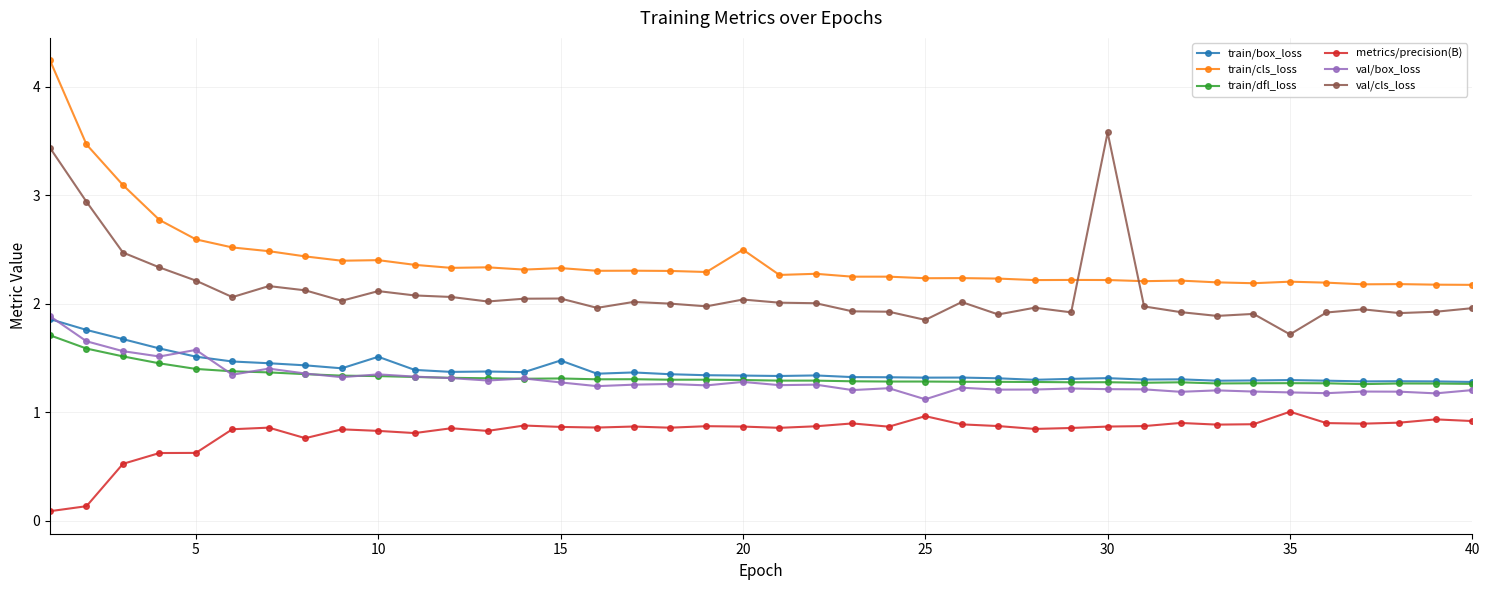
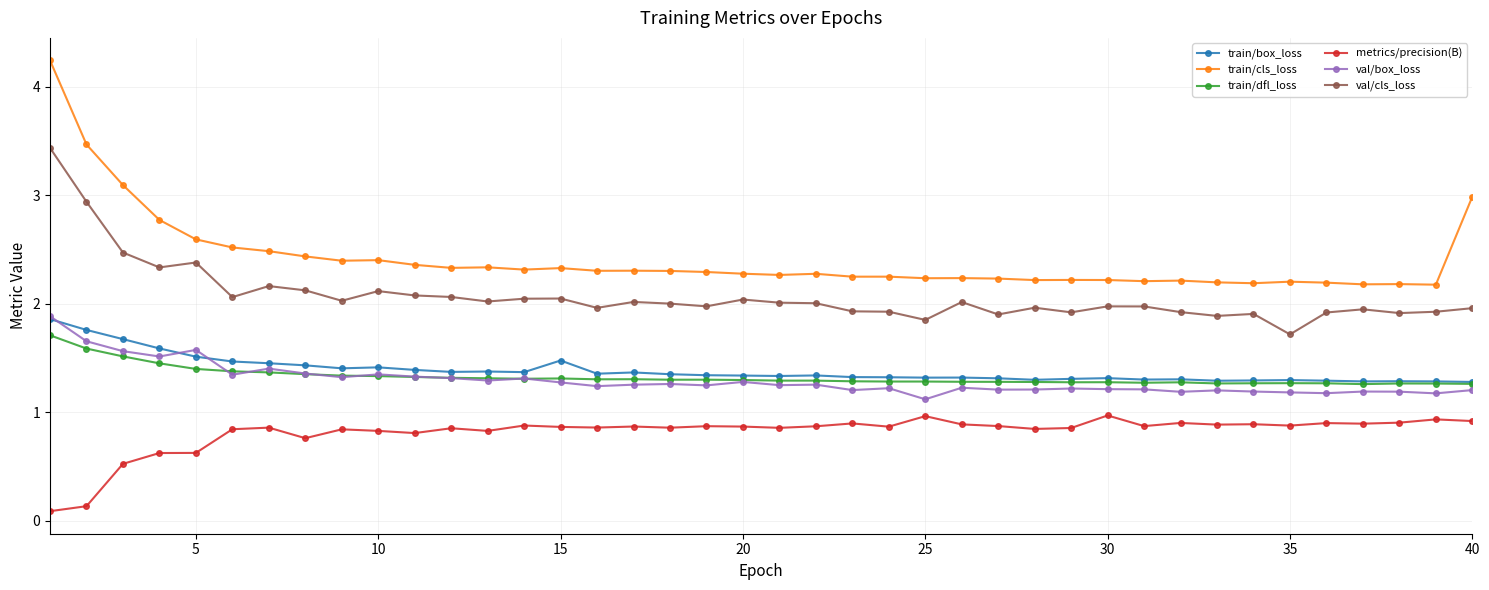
  {
    "train/box_loss": {
      "5": 1.51,
-     "10": 1.51,
+     "10": 1.42,
      "15": 1.48,
      "20": 1.34,
      "25": 1.32,
      "30": 1.32,
      "35": 1.30
    },
    "train/cls_loss": {
      "5": 2.59,
      "10": 2.40,
      "15": 2.33,
-     "20": 2.50,
+     "20": 2.28,
      "25": 2.24,
      "30": 2.22,
      "35": 2.20,
-     "40": 2.18
+     "40": 2.99
    },
    "train/dfl_loss": {
      "5": 1.40,
      "15": 1.31,
      "25": 1.28,
      "30": 1.28,
      "35": 1.27
    },
    "metrics/precision(B)": {
      "5": 0.63,
      "10": 0.83,
      "15": 0.87,
      "20": 0.87,
      "25": 0.97,
-     "30": 0.87,
-     "35": 1.01,
+     "30": 0.97,
+     "35": 0.88,
      "40": 0.92
    },
    "val/box_loss": {
      "5": 1.58,
      "15": 1.28,
      "25": 1.12,
      "30": 1.21,
      "35": 1.18,
      "40": 1.21
    },
    "val/cls_loss": {
-     "5": 2.21,
+     "5": 2.38,
      "10": 2.12,
      "15": 2.05,
      "20": 2.04,
      "25": 1.85,
-     "30": 3.58,
+     "30": 1.98,
      "35": 1.72,
      "40": 1.96
    }
  }
